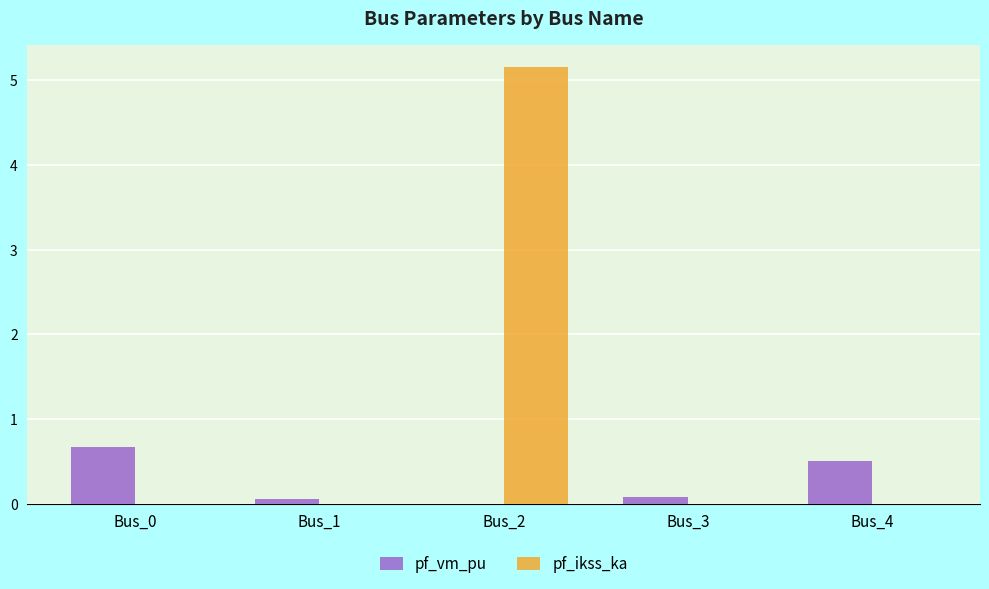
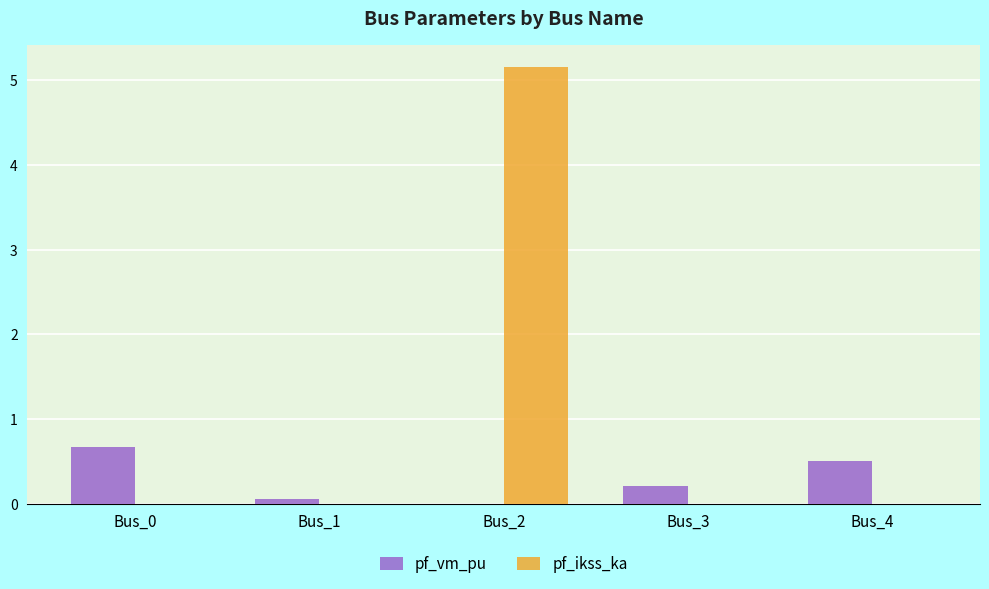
  {
    "pf_vm_pu": {
      "Bus_0": 0.7,
      "Bus_1": 0.1,
      "Bus_2": 0.0,
-     "Bus_3": 0.1,
+     "Bus_3": 0.2,
      "Bus_4": 0.5
    },
    "pf_ikss_ka": {
      "Bus_0": 0.0,
      "Bus_1": 0.0,
      "Bus_2": 5.2,
      "Bus_3": 0.0,
      "Bus_4": 0.0
    }
  }
